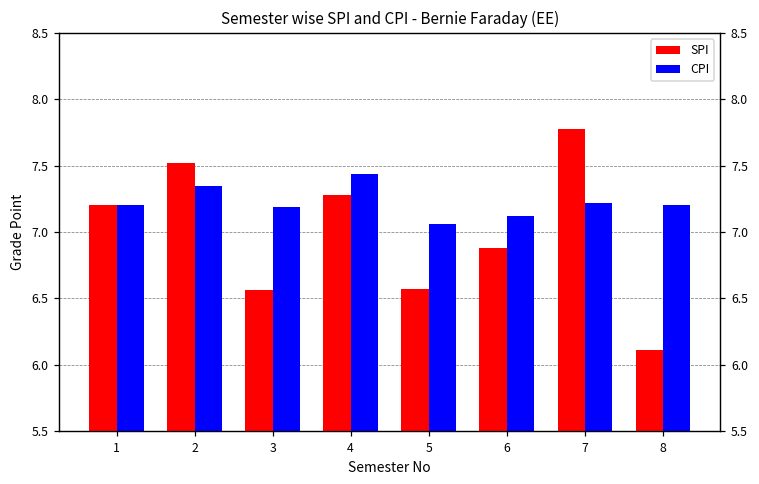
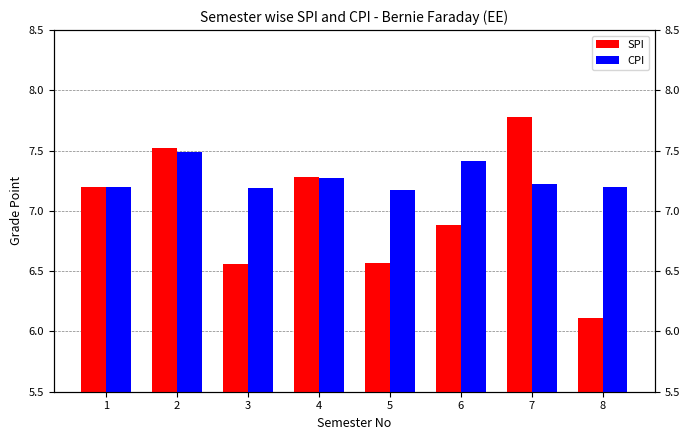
  {
    "SPI": {
      "1": 7.20,
      "2": 7.52,
      "3": 6.56,
      "4": 7.28,
      "5": 6.57,
      "6": 6.88,
      "7": 7.78,
      "8": 6.11
    },
    "CPI": {
      "1": 7.20,
-     "2": 7.35,
+     "2": 7.49,
      "3": 7.19,
-     "4": 7.44,
-     "5": 7.06,
-     "6": 7.12,
+     "4": 7.27,
+     "5": 7.17,
+     "6": 7.41,
      "7": 7.22,
      "8": 7.20
    }
  }
